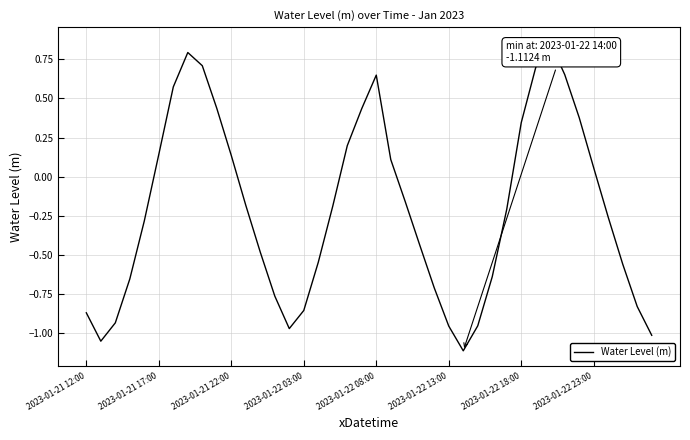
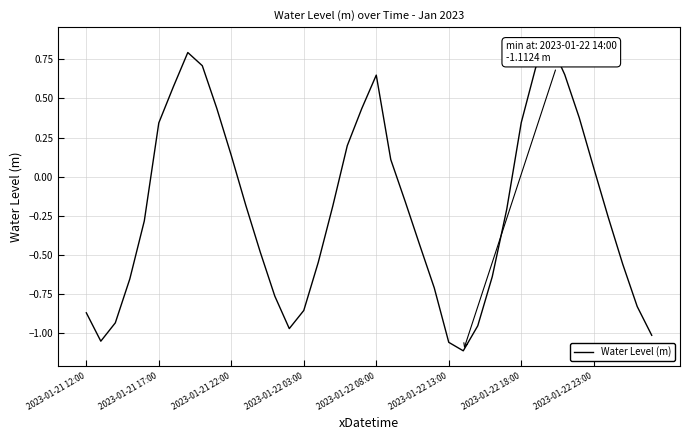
  {
    "2023-01-21 12:00": -0.87,
-   "2023-01-21 17:00": 0.14,
+   "2023-01-21 17:00": 0.34,
    "2023-01-21 22:00": 0.14,
    "2023-01-22 03:00": -0.85,
    "2023-01-22 08:00": 0.65,
-   "2023-01-22 13:00": -0.95
+   "2023-01-22 13:00": -1.06
  }
